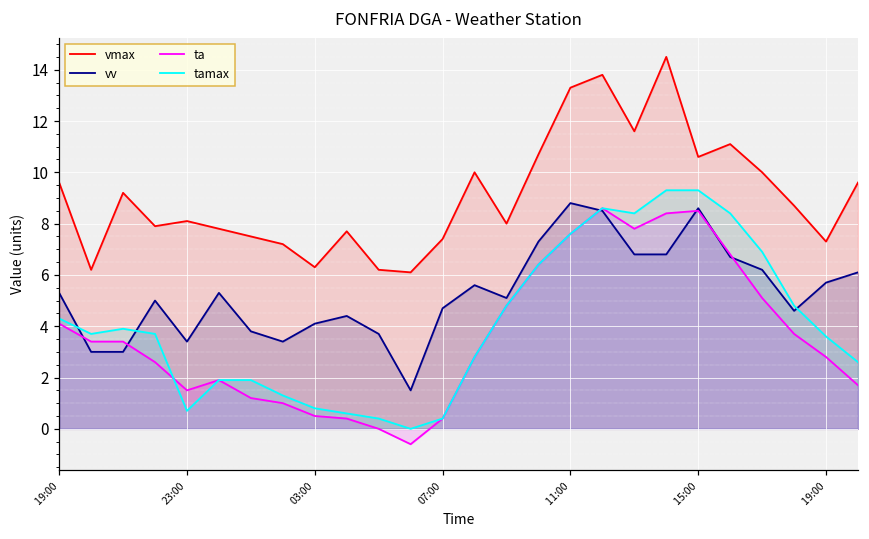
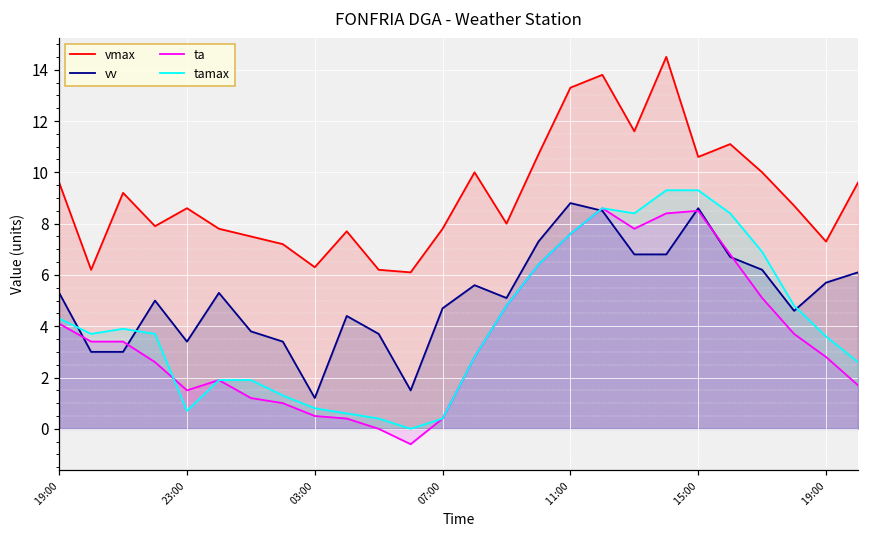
  {
    "vmax": {
-     "23:00": 8.1,
+     "23:00": 8.6,
      "03:00": 6.3,
-     "07:00": 7.4,
+     "07:00": 7.8,
      "11:00": 13.3,
      "15:00": 10.6
    },
    "vv": {
      "23:00": 3.4,
-     "03:00": 4.1,
+     "03:00": 1.2,
      "07:00": 4.7,
      "11:00": 8.8
    },
    "tamax": {
      "23:00": 0.7,
      "03:00": 0.8,
      "15:00": 9.3
    }
  }
